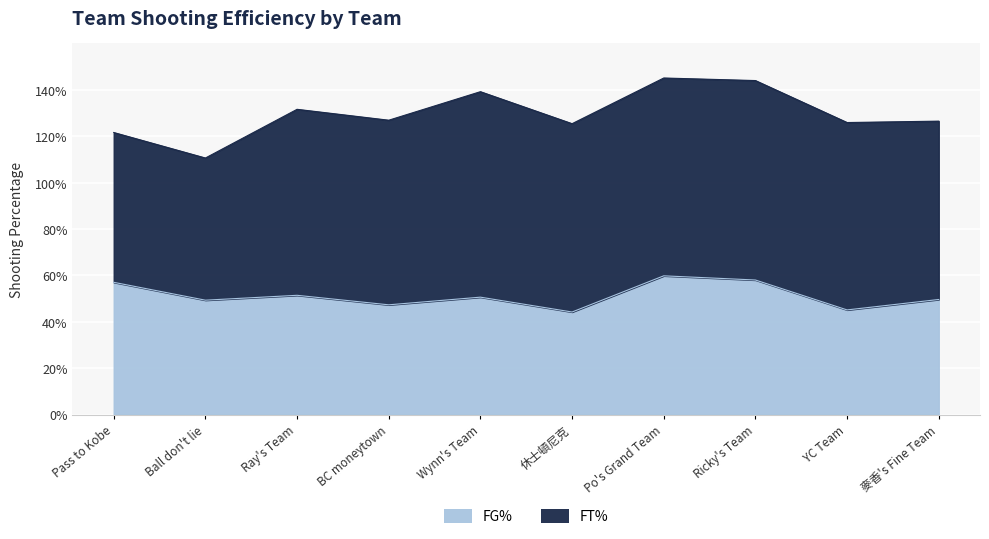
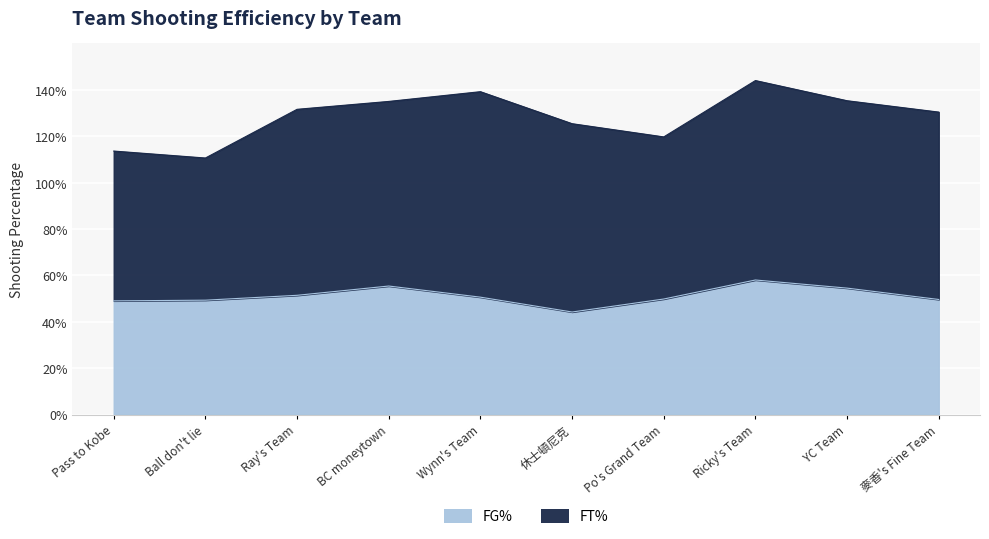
  {
    "FG%": {
-     "Pass to Kobe": "57%",
+     "Pass to Kobe": "49%",
      "Ball don't lie": "49%",
      "Ray's Team": "51%",
-     "BC moneytown": "47%",
+     "BC moneytown": "55%",
      "Wynn's Team": "51%",
      "休士頓尼克": "44%",
-     "Po's Grand Team": "60%",
+     "Po's Grand Team": "50%",
      "Ricky's Team": "58%",
-     "YC Team": "45%",
+     "YC Team": "55%",
      "麥香's Fine Team": "50%"
    },
    "FT%": {
      "Pass to Kobe": "65%",
      "Ball don't lie": "61%",
      "Ray's Team": "80%",
      "BC moneytown": "80%",
      "Wynn's Team": "89%",
      "休士頓尼克": "81%",
-     "Po's Grand Team": "85%",
+     "Po's Grand Team": "70%",
      "Ricky's Team": "86%",
      "YC Team": "81%",
-     "麥香's Fine Team": "77%"
+     "麥香's Fine Team": "81%"
    }
  }
